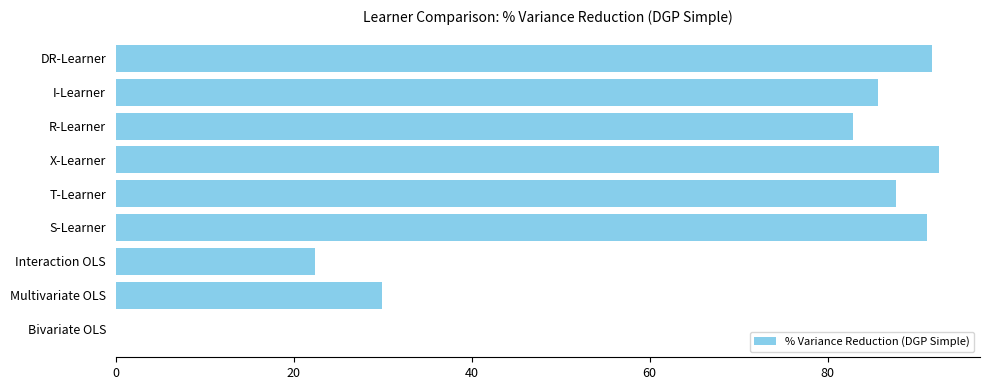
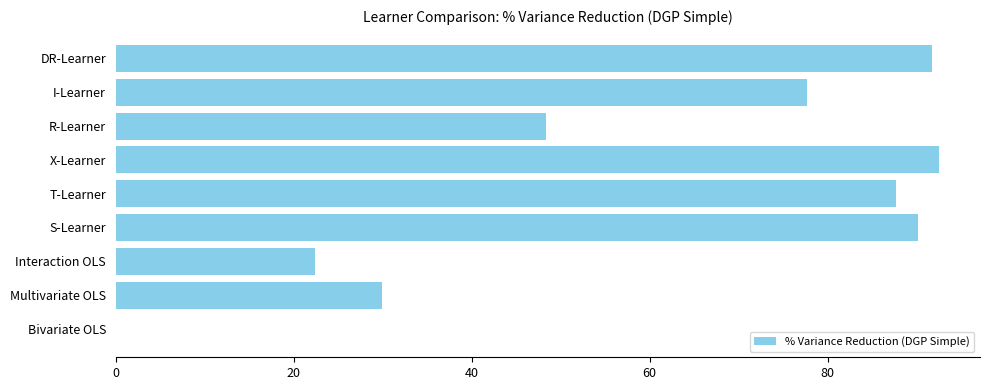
  {
    "DR-Learner": 92,
-   "I-Learner": 86,
-   "R-Learner": 83,
+   "I-Learner": 78,
+   "R-Learner": 48,
    "X-Learner": 93,
    "T-Learner": 88,
-   "S-Learner": 91,
+   "S-Learner": 90,
    "Interaction OLS": 22,
    "Multivariate OLS": 30,
    "Bivariate OLS": 0
  }
